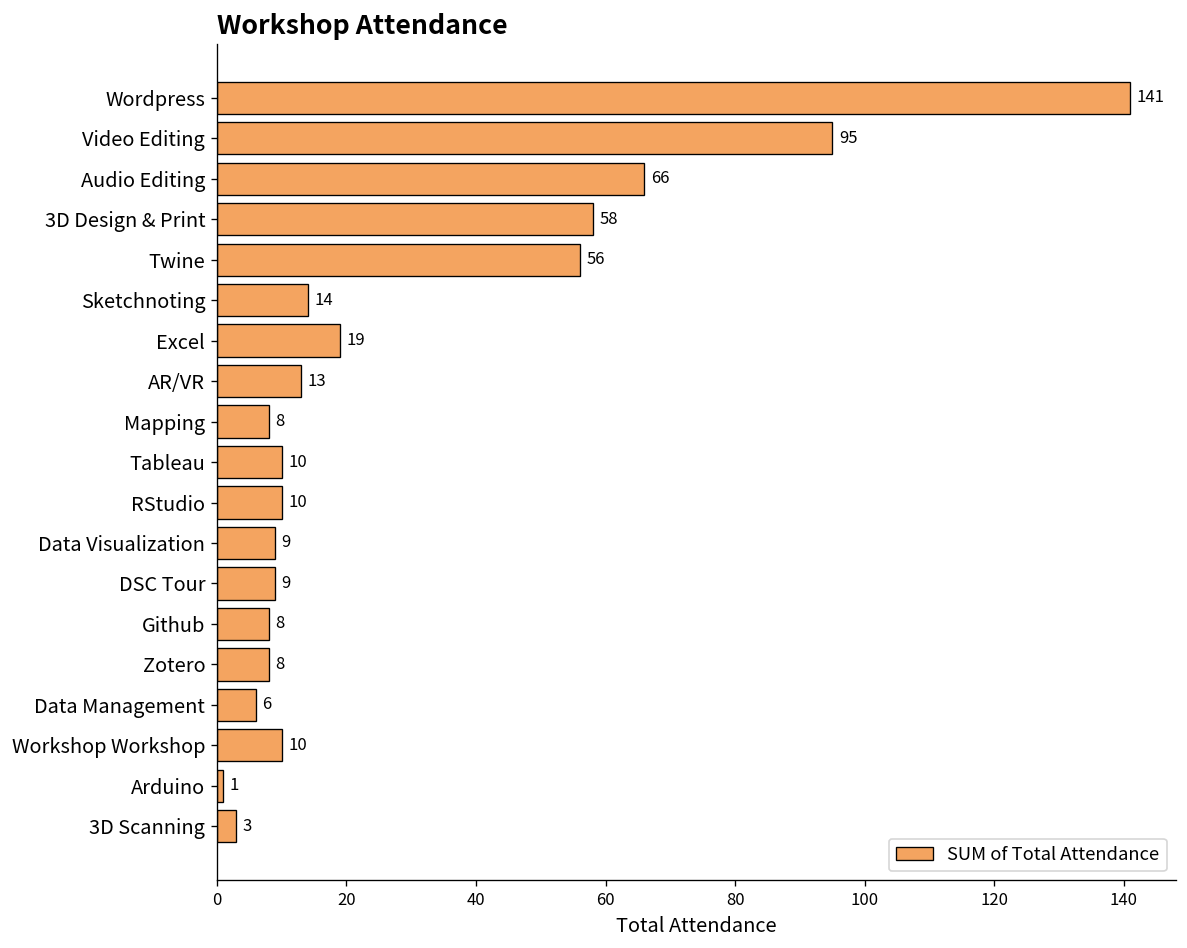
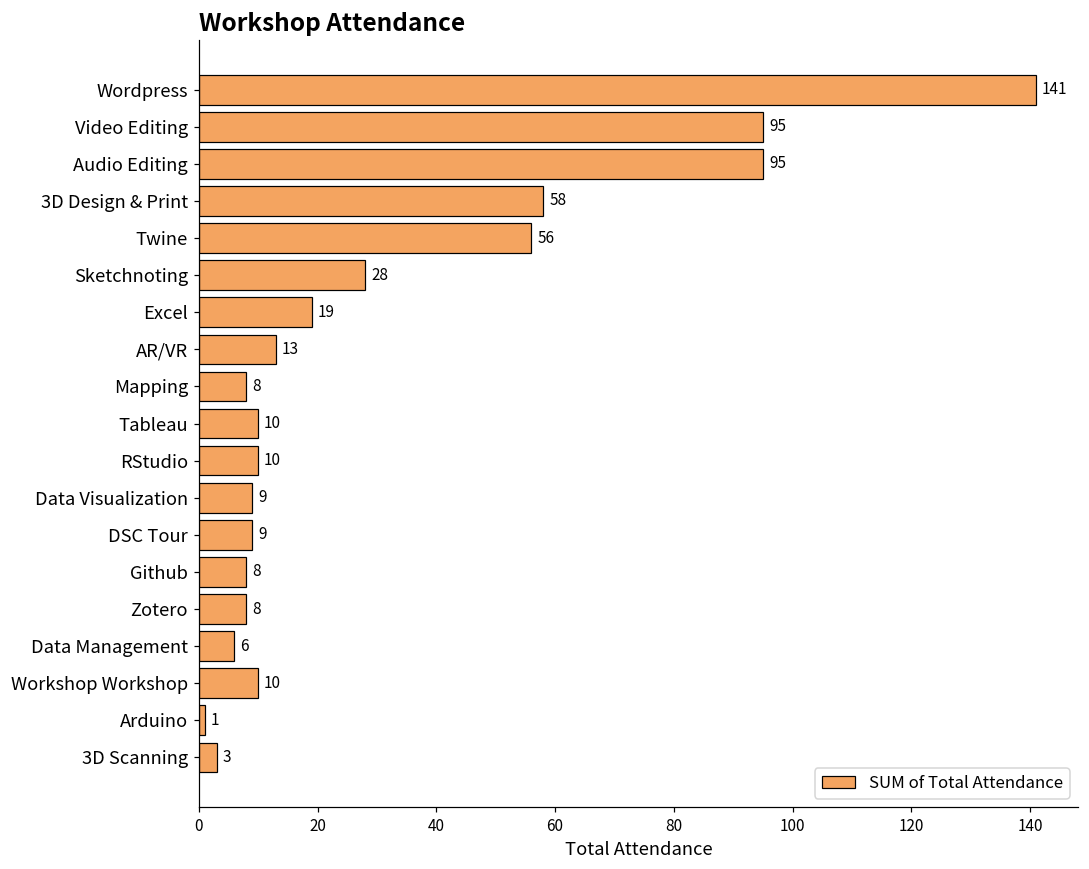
  {
    "Wordpress": 141,
    "Video Editing": 95,
-   "Audio Editing": 66,
+   "Audio Editing": 95,
    "3D Design & Print": 58,
    "Twine": 56,
-   "Sketchnoting": 14,
+   "Sketchnoting": 28,
    "Excel": 19,
    "AR/VR": 13,
    "Mapping": 8,
    "Tableau": 10,
    "RStudio": 10,
    "Data Visualization": 9,
    "DSC Tour": 9,
    "Github": 8,
    "Zotero": 8,
    "Data Management": 6,
    "Workshop Workshop": 10,
    "Arduino": 1,
    "3D Scanning": 3
  }
